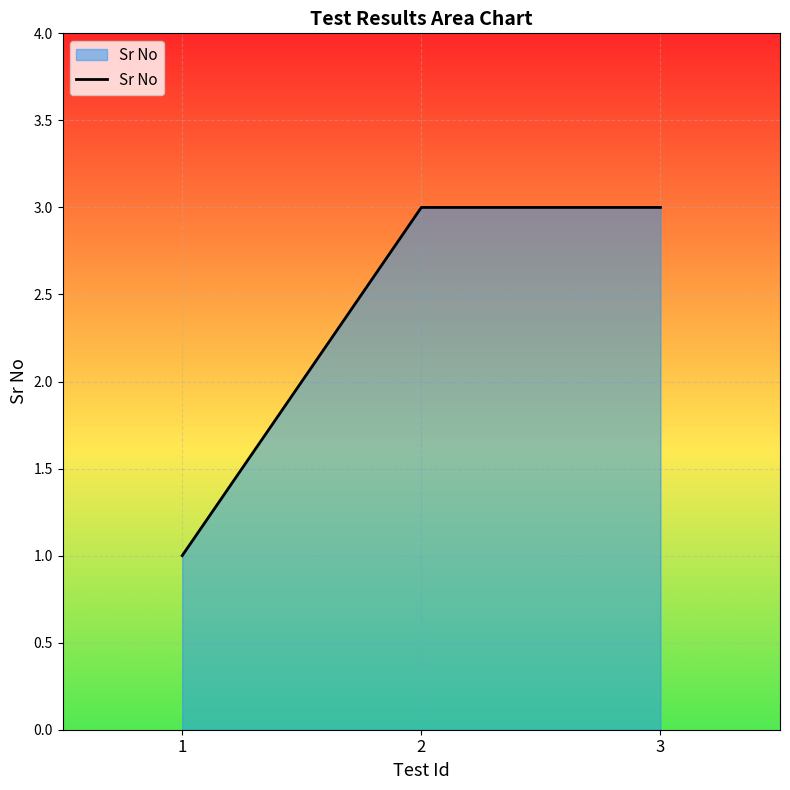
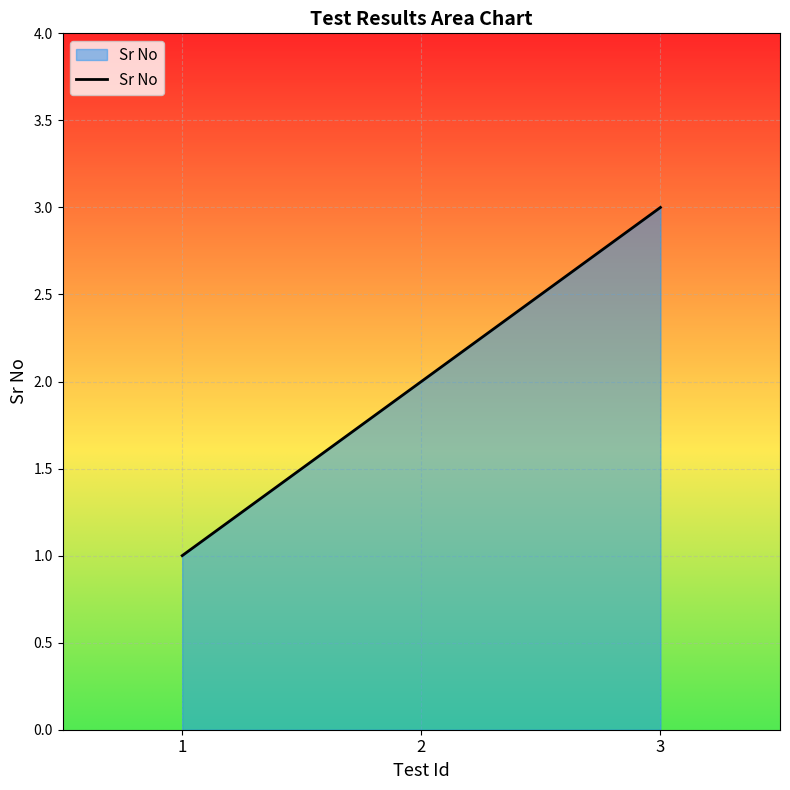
  {
    "1": 1,
-   "2": 3,
+   "2": 2,
    "3": 3
  }
